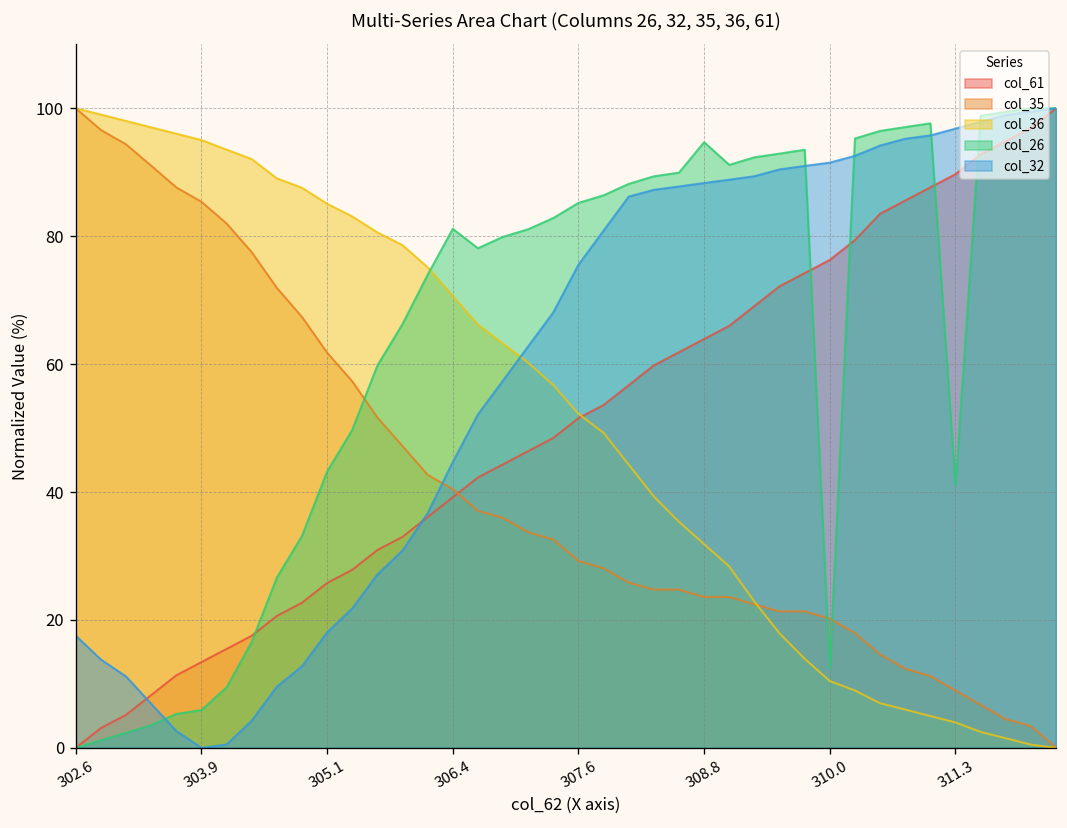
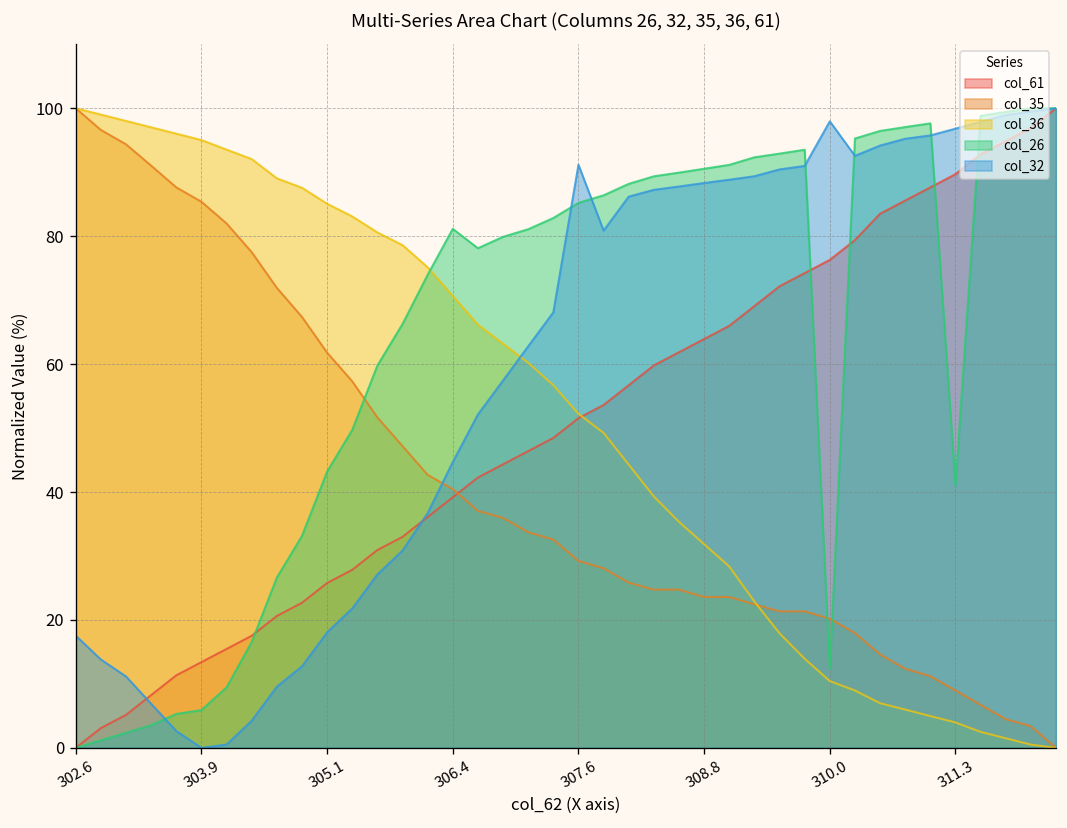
  {
    "col_26": {
      "303.9": 6,
      "305.1": 43,
      "306.4": 81,
      "307.6": 85,
-     "308.8": 95,
+     "308.8": 91,
      "310.0": 12,
      "311.3": 41
    },
    "col_32": {
      "302.6": 18,
      "303.9": 0,
      "305.1": 18,
      "306.4": 45,
-     "307.6": 76,
+     "307.6": 91,
      "308.8": 88,
-     "310.0": 91,
+     "310.0": 98,
      "311.3": 97
    }
  }
